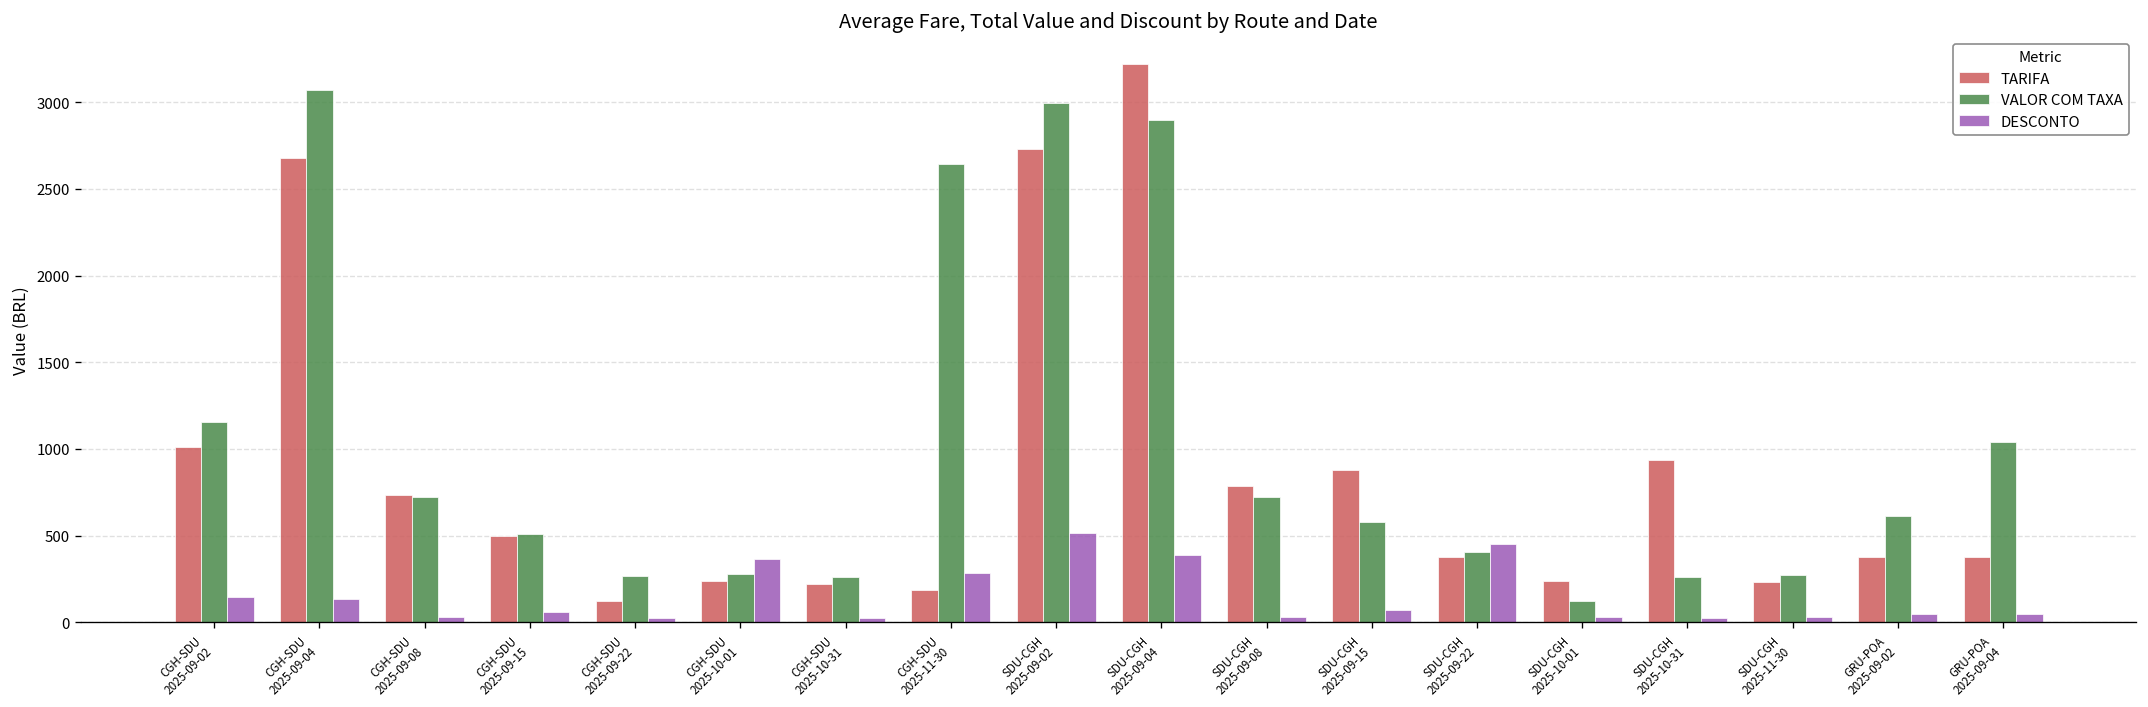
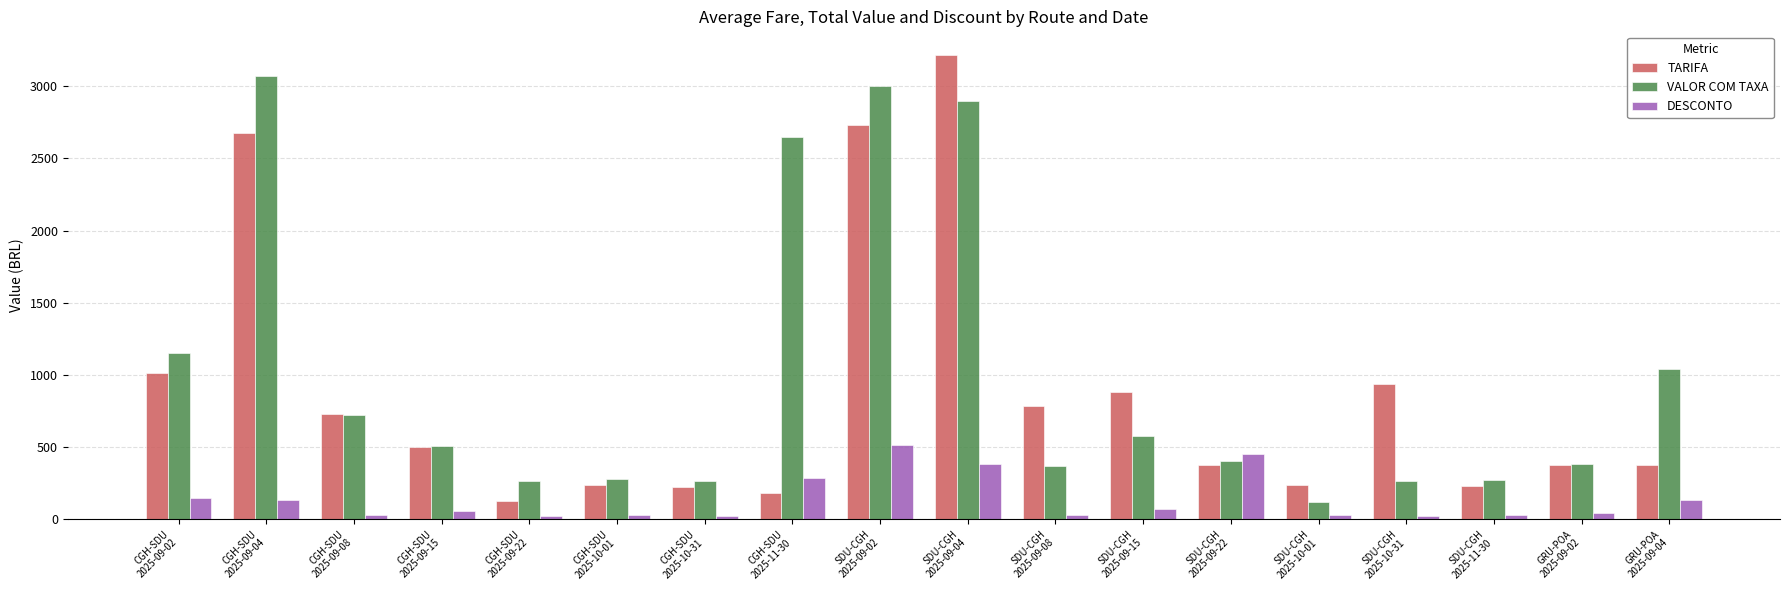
  {
    "TARIFA": {
      "CGH-SDU 2025-09-02": 1010,
      "CGH-SDU 2025-09-04": 2680,
      "CGH-SDU 2025-09-08": 730,
      "CGH-SDU 2025-09-15": 500,
      "CGH-SDU 2025-09-22": 120,
      "CGH-SDU 2025-10-01": 240,
      "CGH-SDU 2025-10-31": 220,
      "CGH-SDU 2025-11-30": 180,
      "SDU-CGH 2025-09-02": 2730,
      "SDU-CGH 2025-09-04": 3220,
      "SDU-CGH 2025-09-08": 790,
      "SDU-CGH 2025-09-15": 880,
      "SDU-CGH 2025-09-22": 370,
      "SDU-CGH 2025-10-01": 240,
      "SDU-CGH 2025-10-31": 940,
      "SDU-CGH 2025-11-30": 230,
      "GRU-POA 2025-09-02": 370,
      "GRU-POA 2025-09-04": 370
    },
    "VALOR COM TAXA": {
      "CGH-SDU 2025-09-02": 1160,
      "CGH-SDU 2025-09-04": 3070,
      "CGH-SDU 2025-09-08": 720,
      "CGH-SDU 2025-09-15": 510,
      "CGH-SDU 2025-09-22": 270,
      "CGH-SDU 2025-10-01": 280,
      "CGH-SDU 2025-10-31": 260,
      "CGH-SDU 2025-11-30": 2650,
      "SDU-CGH 2025-09-02": 3000,
      "SDU-CGH 2025-09-04": 2900,
-     "SDU-CGH 2025-09-08": 720,
+     "SDU-CGH 2025-09-08": 370,
      "SDU-CGH 2025-09-15": 580,
      "SDU-CGH 2025-09-22": 410,
      "SDU-CGH 2025-10-01": 120,
      "SDU-CGH 2025-10-31": 260,
      "SDU-CGH 2025-11-30": 270,
-     "GRU-POA 2025-09-02": 620,
+     "GRU-POA 2025-09-02": 380,
      "GRU-POA 2025-09-04": 1040
    },
    "DESCONTO": {
      "CGH-SDU 2025-09-02": 150,
      "CGH-SDU 2025-09-04": 130,
      "CGH-SDU 2025-09-08": 30,
      "CGH-SDU 2025-09-15": 60,
      "CGH-SDU 2025-09-22": 30,
-     "CGH-SDU 2025-10-01": 360,
+     "CGH-SDU 2025-10-01": 30,
      "CGH-SDU 2025-10-31": 30,
      "CGH-SDU 2025-11-30": 280,
      "SDU-CGH 2025-09-02": 520,
      "SDU-CGH 2025-09-04": 390,
      "SDU-CGH 2025-09-08": 30,
      "SDU-CGH 2025-09-15": 70,
      "SDU-CGH 2025-09-22": 450,
      "SDU-CGH 2025-10-01": 30,
      "SDU-CGH 2025-10-31": 30,
      "SDU-CGH 2025-11-30": 30,
      "GRU-POA 2025-09-02": 40,
-     "GRU-POA 2025-09-04": 40
+     "GRU-POA 2025-09-04": 130
    }
  }
